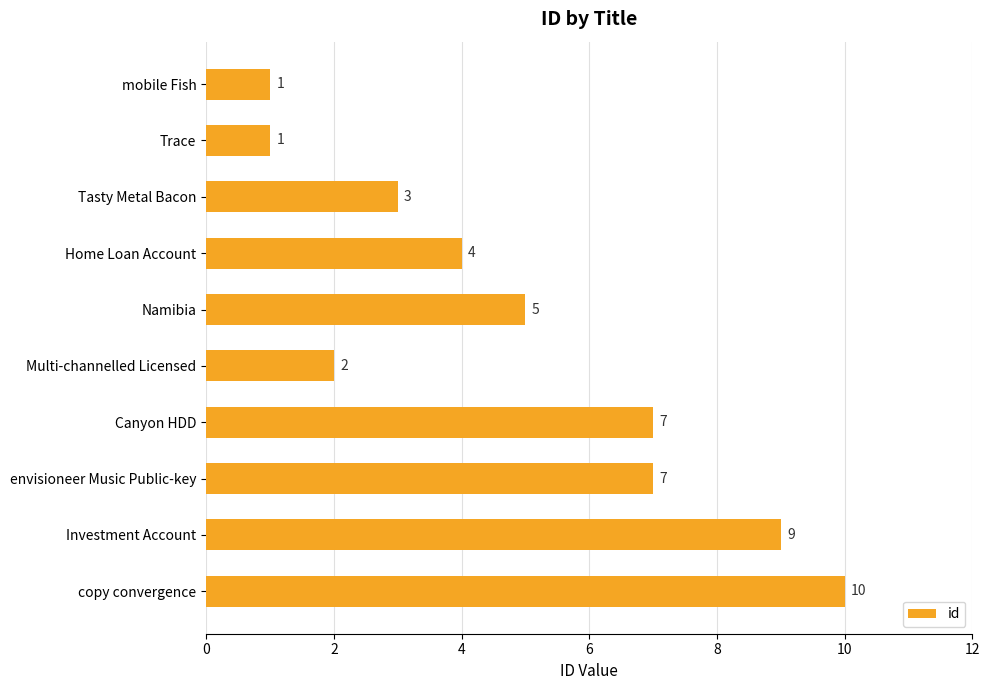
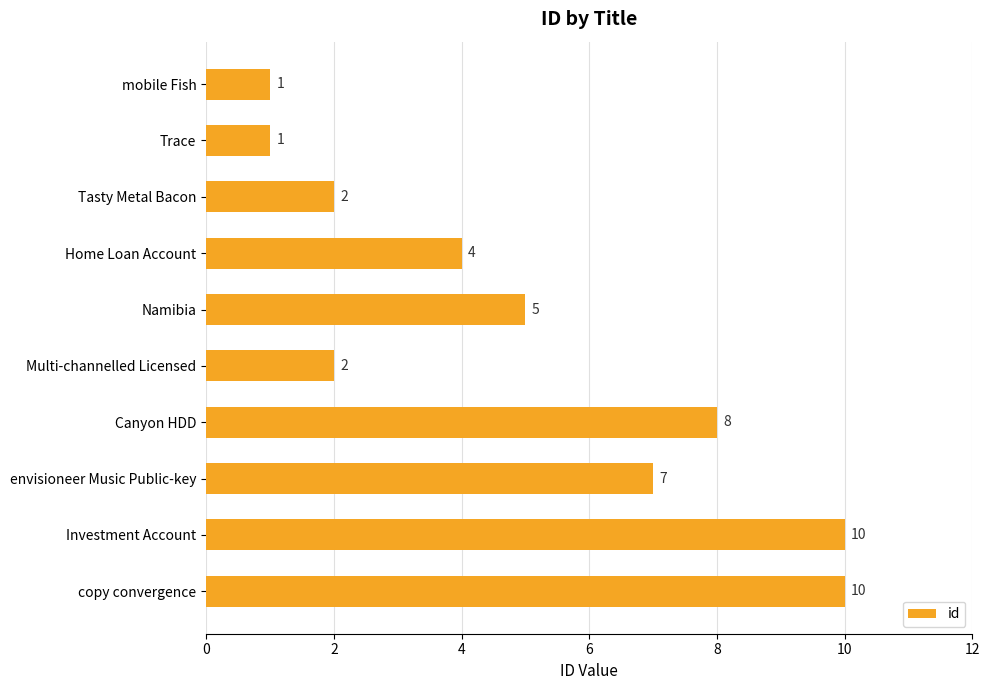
  {
    "mobile Fish": 1,
    "Trace": 1,
-   "Tasty Metal Bacon": 3,
+   "Tasty Metal Bacon": 2,
    "Home Loan Account": 4,
    "Namibia": 5,
    "Multi-channelled Licensed": 2,
-   "Canyon HDD": 7,
+   "Canyon HDD": 8,
    "envisioneer Music Public-key": 7,
-   "Investment Account": 9,
+   "Investment Account": 10,
    "copy convergence": 10
  }
